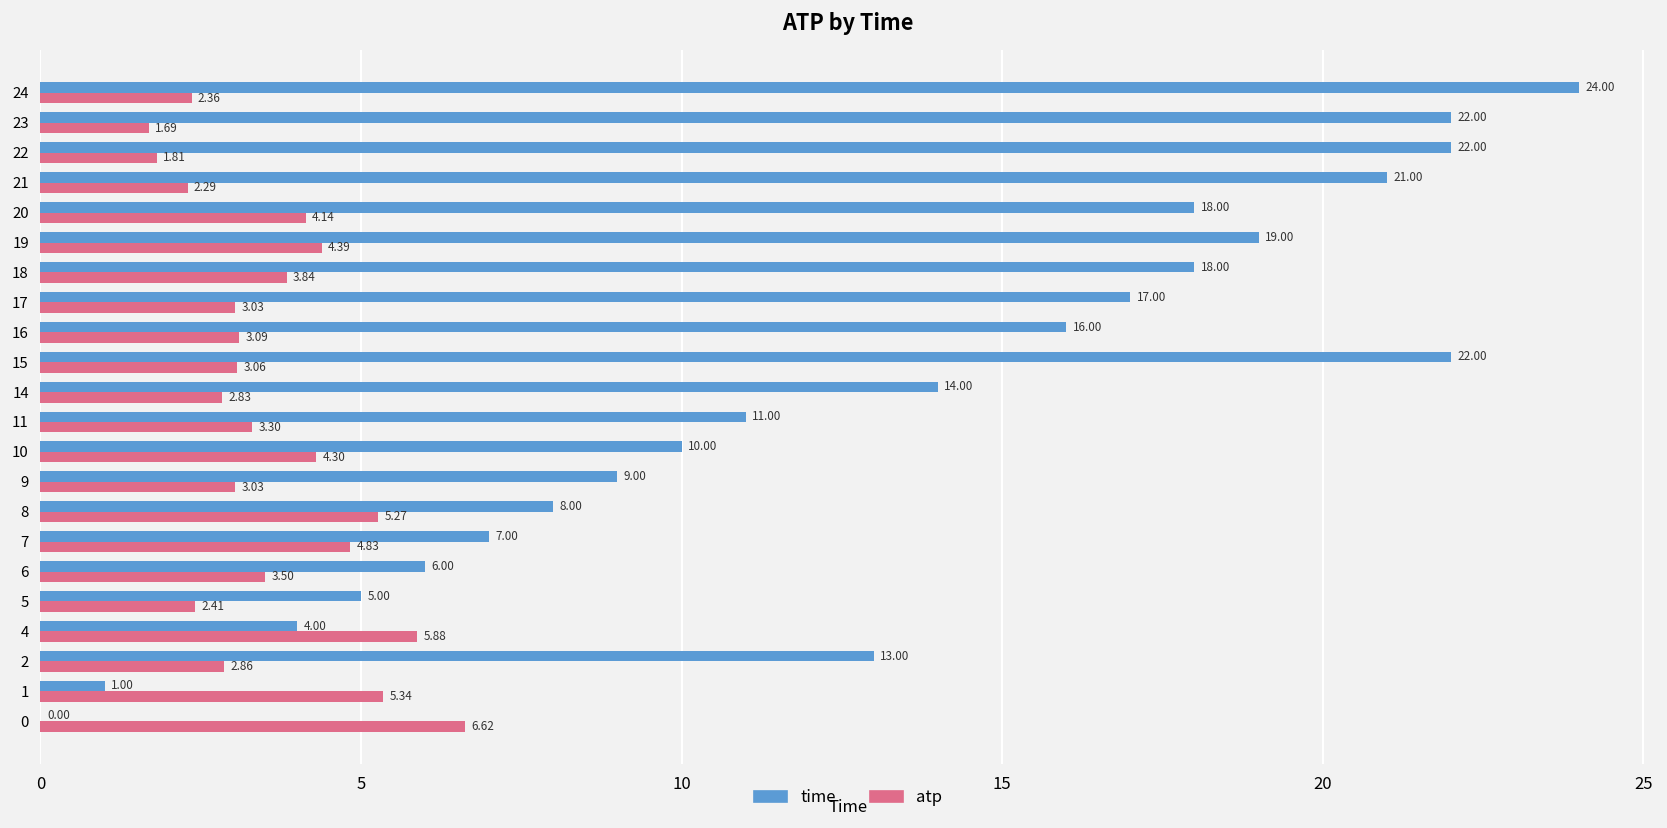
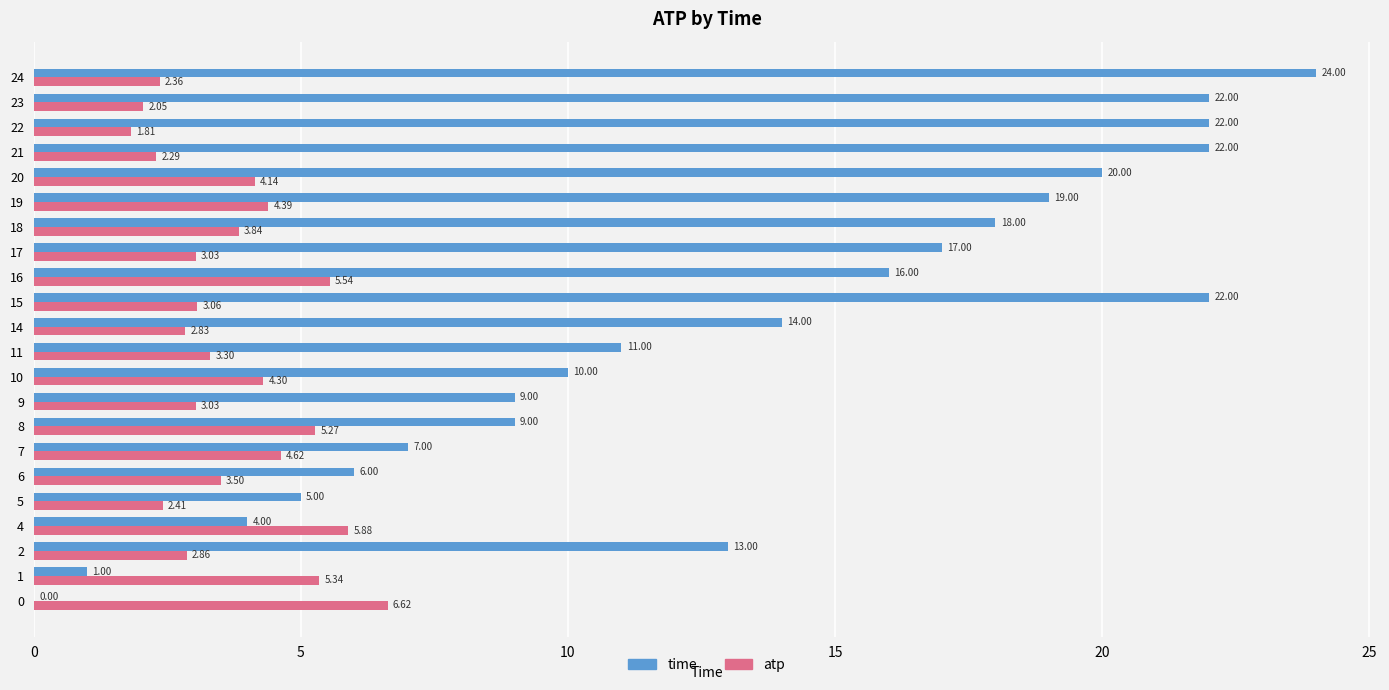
  {
    "time": {
      "24": 24.00,
      "23": 22.00,
      "22": 22.00,
-     "21": 21.00,
-     "20": 18.00,
+     "21": 22.00,
+     "20": 20.00,
      "19": 19.00,
      "18": 18.00,
      "17": 17.00,
      "16": 16.00,
      "15": 22.00,
      "14": 14.00,
      "11": 11.00,
      "10": 10.00,
      "9": 9.00,
-     "8": 8.00,
+     "8": 9.00,
      "7": 7.00,
      "6": 6.00,
      "5": 5.00,
      "4": 4.00,
      "2": 13.00,
      "1": 1.00,
      "0": 0.00
    },
    "atp": {
      "24": 2.36,
-     "23": 1.69,
+     "23": 2.05,
      "22": 1.81,
      "21": 2.29,
      "20": 4.14,
      "19": 4.39,
      "18": 3.84,
      "17": 3.03,
-     "16": 3.09,
+     "16": 5.54,
      "15": 3.06,
      "14": 2.83,
      "11": 3.30,
      "10": 4.30,
      "9": 3.03,
      "8": 5.27,
-     "7": 4.83,
+     "7": 4.62,
      "6": 3.50,
      "5": 2.41,
      "4": 5.88,
      "2": 2.86,
      "1": 5.34,
      "0": 6.62
    }
  }
